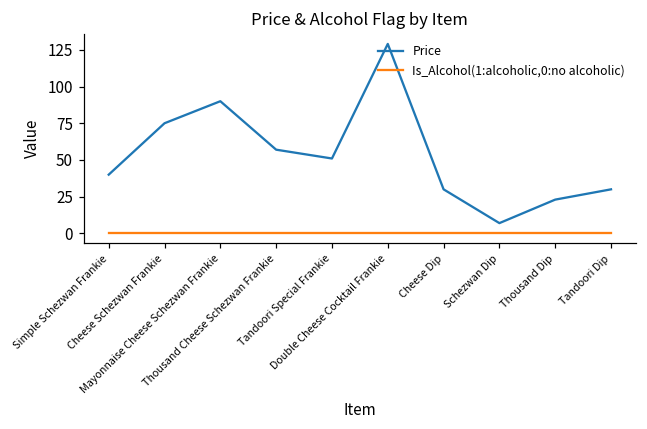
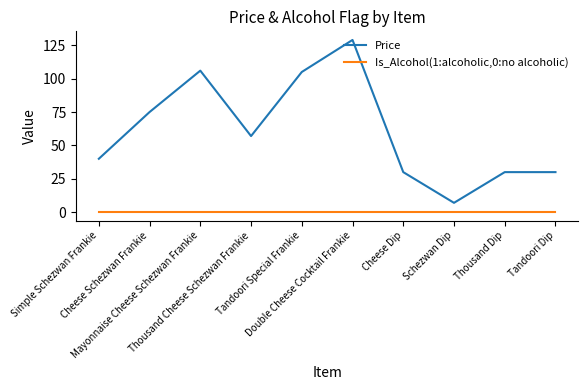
  {
    "Price": {
      "Simple Schezwan Frankie": 40,
      "Cheese Schezwan Frankie": 75,
-     "Mayonnaise Cheese Schezwan Frankie": 90,
+     "Mayonnaise Cheese Schezwan Frankie": 106,
      "Thousand Cheese Schezwan Frankie": 57,
-     "Tandoori Special Frankie": 51,
+     "Tandoori Special Frankie": 105,
      "Double Cheese Cocktail Frankie": 129,
      "Cheese Dip": 30,
      "Schezwan Dip": 7,
-     "Thousand Dip": 23,
+     "Thousand Dip": 30,
      "Tandoori Dip": 30
    },
    "Is_Alcohol(1:alcoholic,0:no alcoholic)": {
      "Simple Schezwan Frankie": 0,
      "Cheese Schezwan Frankie": 0,
      "Mayonnaise Cheese Schezwan Frankie": 0,
      "Thousand Cheese Schezwan Frankie": 0,
      "Tandoori Special Frankie": 0,
      "Double Cheese Cocktail Frankie": 0,
      "Cheese Dip": 0,
      "Schezwan Dip": 0,
      "Thousand Dip": 0,
      "Tandoori Dip": 0
    }
  }
